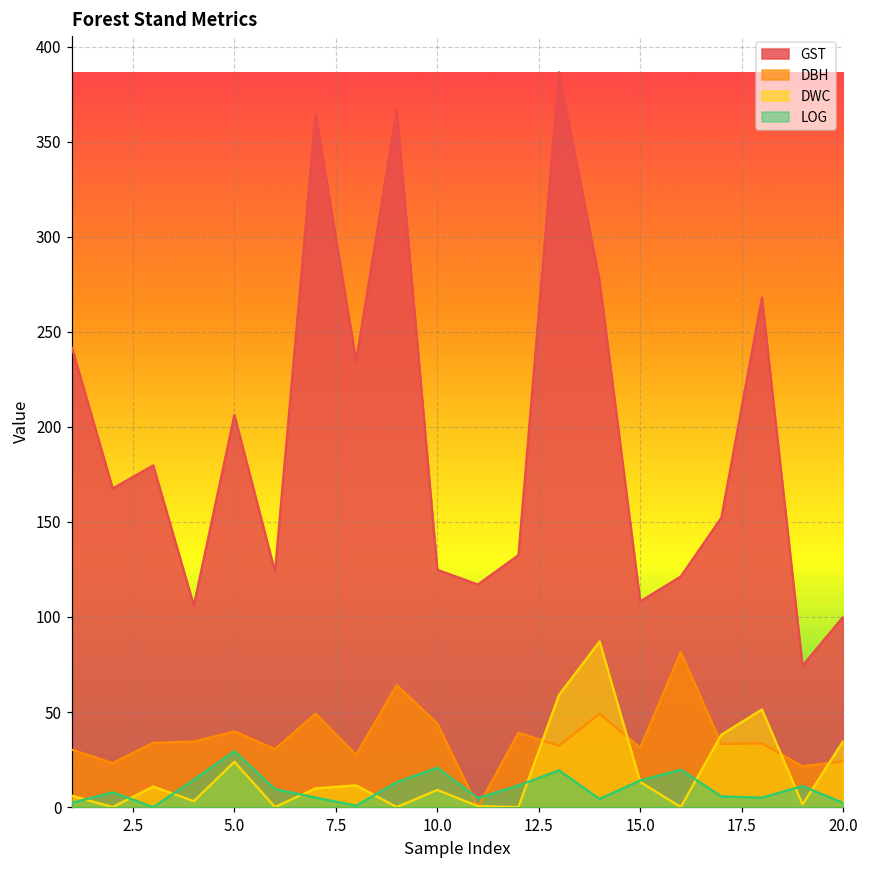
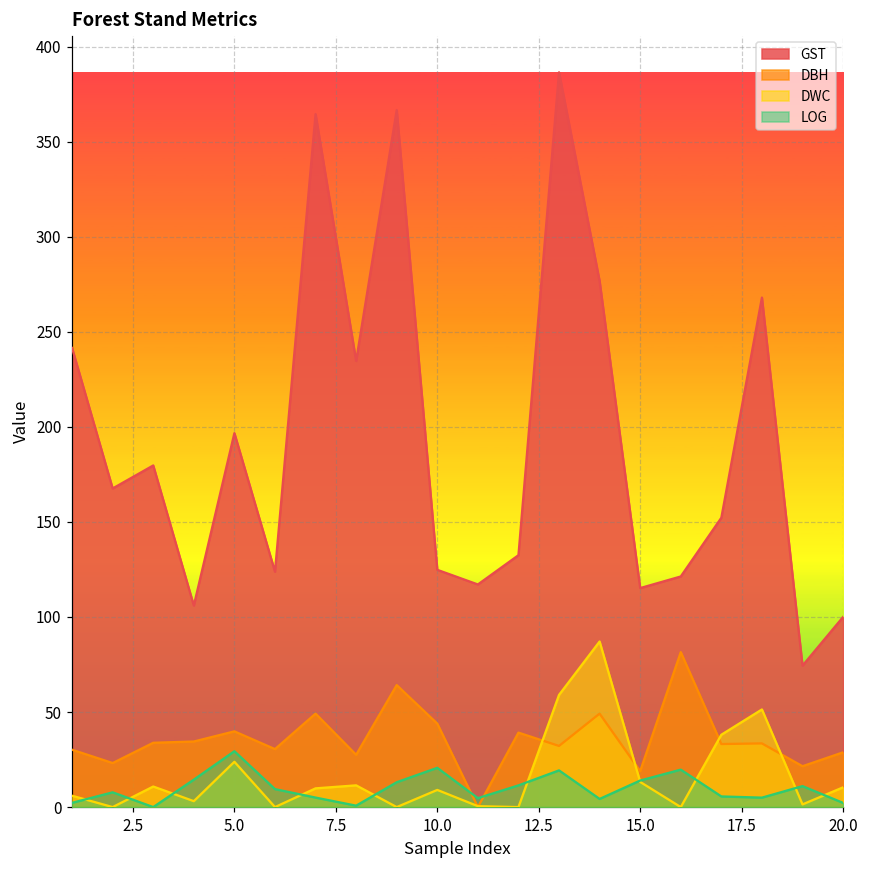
  {
    "GST": {
-     "5.0": 206,
+     "5.0": 197,
      "10.0": 125,
-     "15.0": 108,
+     "15.0": 115,
      "20.0": 100
    },
    "DBH": {
      "5.0": 40,
      "10.0": 44,
-     "15.0": 31,
-     "20.0": 24
+     "15.0": 19,
+     "20.0": 29
    },
    "DWC": {
      "5.0": 24,
      "10.0": 9,
-     "20.0": 35
+     "20.0": 10
    },
    "LOG": {
      "5.0": 29,
      "10.0": 21,
      "20.0": 2
    }
  }
